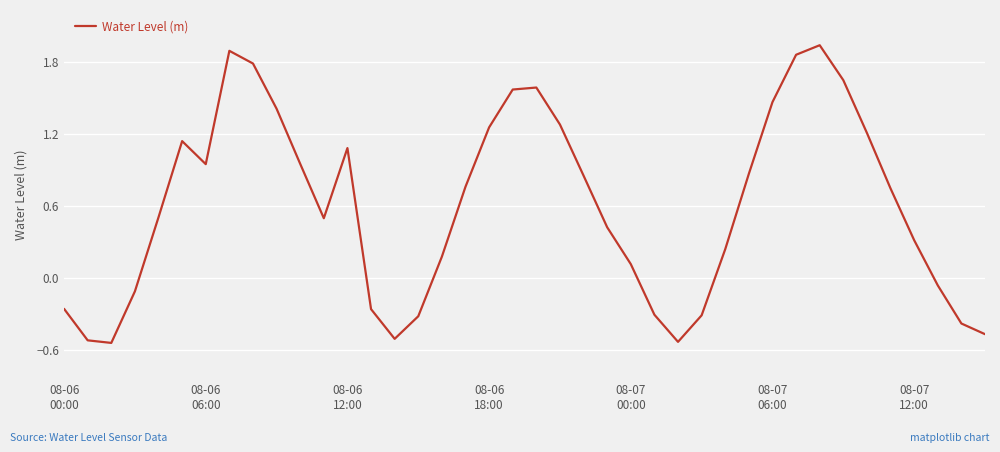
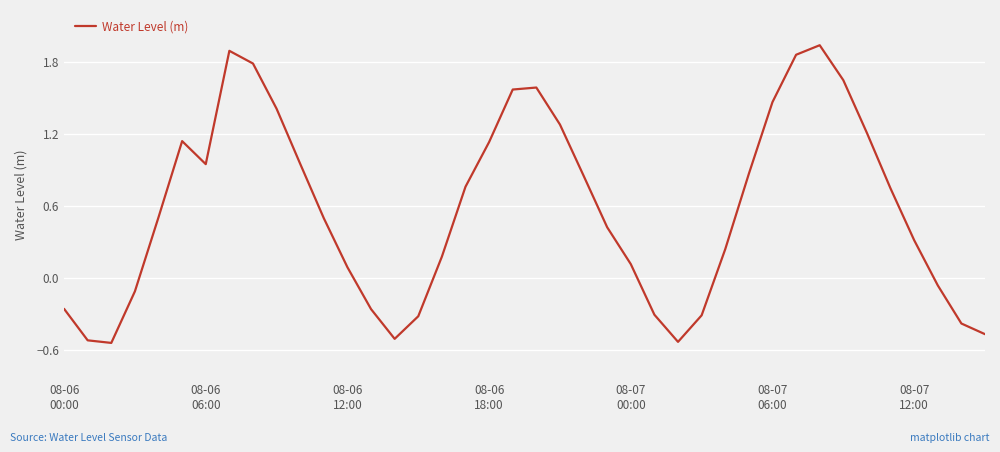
  {
    "08-06 00:00": -0.26,
    "08-06 06:00": 0.95,
-   "08-06 12:00": 1.08,
-   "08-06 18:00": 1.25,
+   "08-06 12:00": 0.09,
+   "08-06 18:00": 1.13,
    "08-07 00:00": 0.11,
    "08-07 06:00": 1.46,
    "08-07 12:00": 0.31
  }
